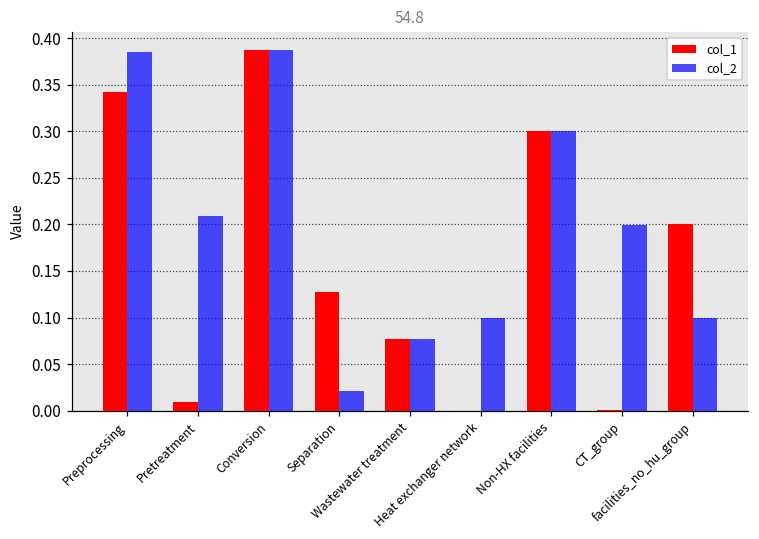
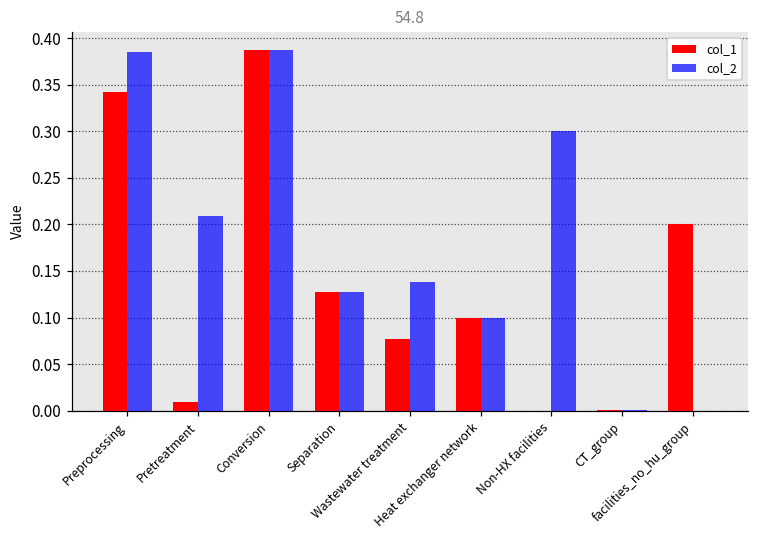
  {
    "col_1": {
      "Preprocessing": 0.34,
      "Pretreatment": 0.01,
      "Conversion": 0.39,
      "Separation": 0.13,
      "Wastewater treatment": 0.08,
-     "Heat exchanger network": 0.0,
-     "Non-HX facilities": 0.3,
+     "Heat exchanger network": 0.1,
+     "Non-HX facilities": 0.0,
      "facilities_no_hu_group": 0.2
    },
    "col_2": {
      "Preprocessing": 0.39,
      "Pretreatment": 0.21,
      "Conversion": 0.39,
-     "Separation": 0.02,
-     "Wastewater treatment": 0.08,
+     "Separation": 0.13,
+     "Wastewater treatment": 0.14,
      "Heat exchanger network": 0.10,
      "Non-HX facilities": 0.30,
-     "CT_group": 0.20,
-     "facilities_no_hu_group": 0.1
+     "CT_group": 0.00,
+     "facilities_no_hu_group": 0.0
    }
  }
